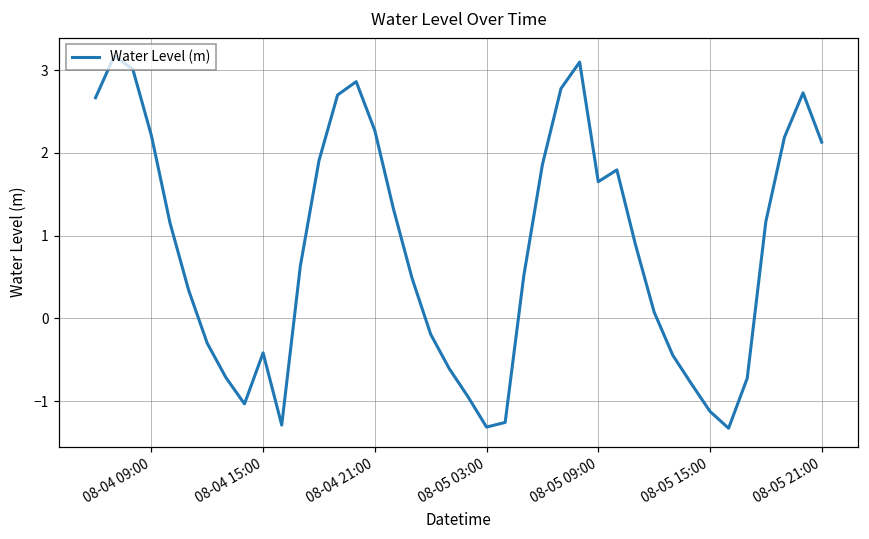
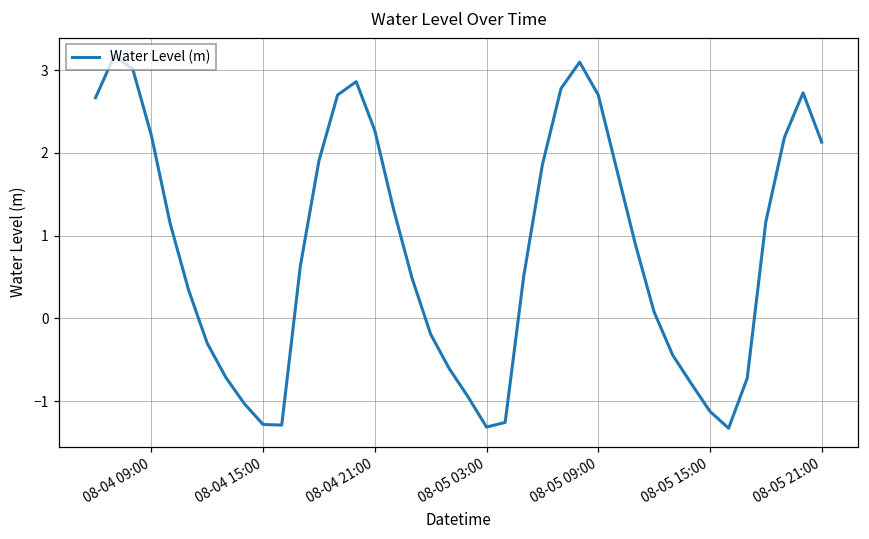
  {
    "08-04 09:00": 2.2,
-   "08-04 15:00": -0.4,
+   "08-04 15:00": -1.3,
    "08-04 21:00": 2.3,
    "08-05 03:00": -1.3,
-   "08-05 09:00": 1.7,
+   "08-05 09:00": 2.7,
    "08-05 15:00": -1.1,
    "08-05 21:00": 2.1
  }
